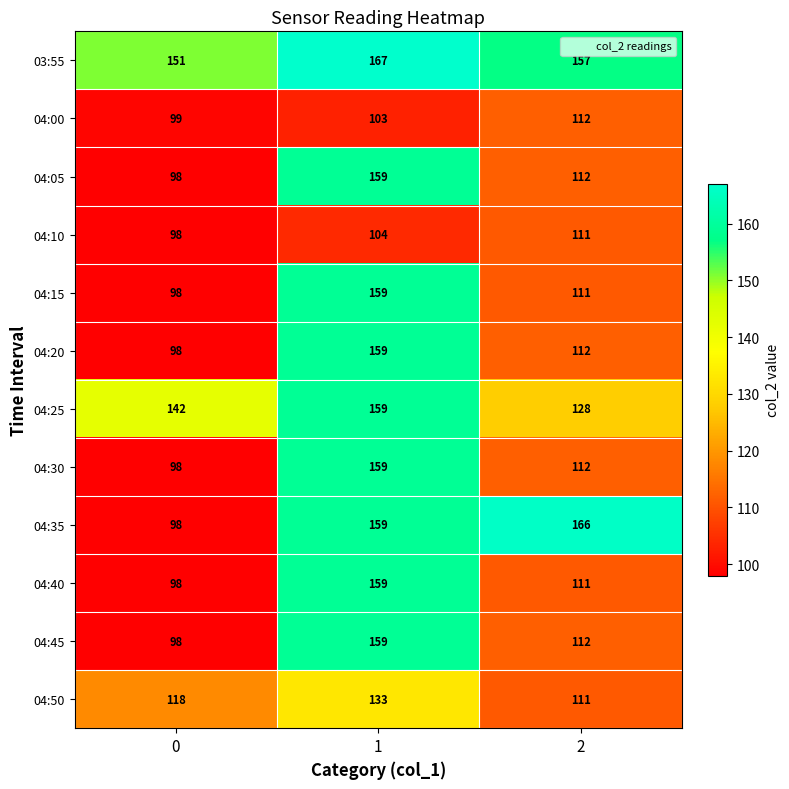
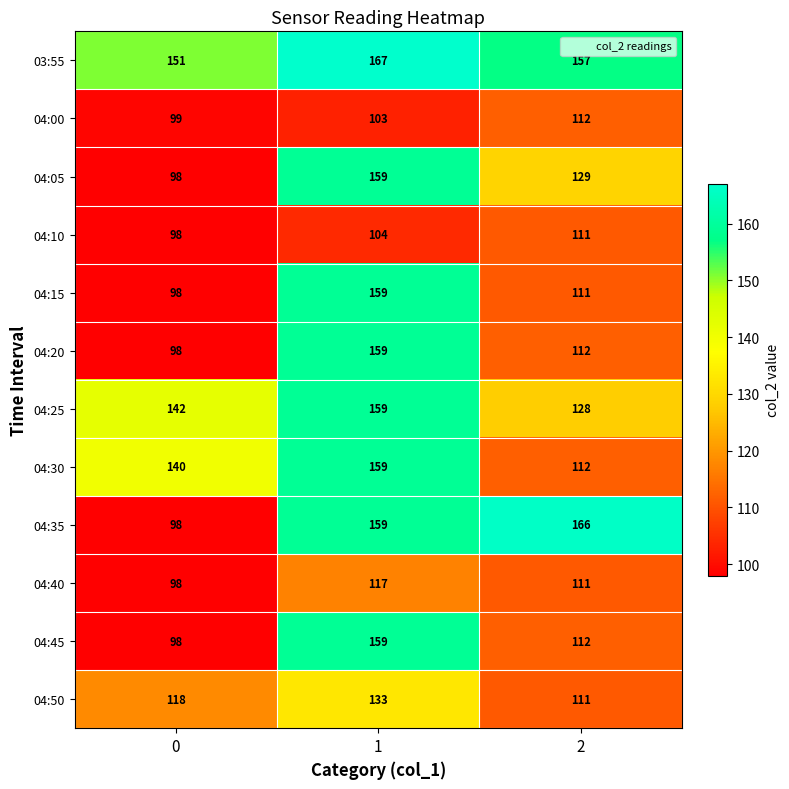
  {
    "03:55": {
      "0": 151,
      "1": 167
    },
    "04:00": {
      "0": 99,
      "1": 103,
      "2": 112
    },
    "04:05": {
      "0": 98,
      "1": 159,
-     "2": 112
+     "2": 129
    },
    "04:10": {
      "0": 98,
      "1": 104,
      "2": 111
    },
    "04:15": {
      "0": 98,
      "1": 159,
      "2": 111
    },
    "04:20": {
      "0": 98,
      "1": 159,
      "2": 112
    },
    "04:25": {
      "0": 142,
      "1": 159,
      "2": 128
    },
    "04:30": {
-     "0": 98,
+     "0": 140,
      "1": 159,
      "2": 112
    },
    "04:35": {
      "0": 98,
      "1": 159,
      "2": 166
    },
    "04:40": {
      "0": 98,
-     "1": 159,
+     "1": 117,
      "2": 111
    },
    "04:45": {
      "0": 98,
      "1": 159,
      "2": 112
    },
    "04:50": {
      "0": 118,
      "1": 133,
      "2": 111
    }
  }
